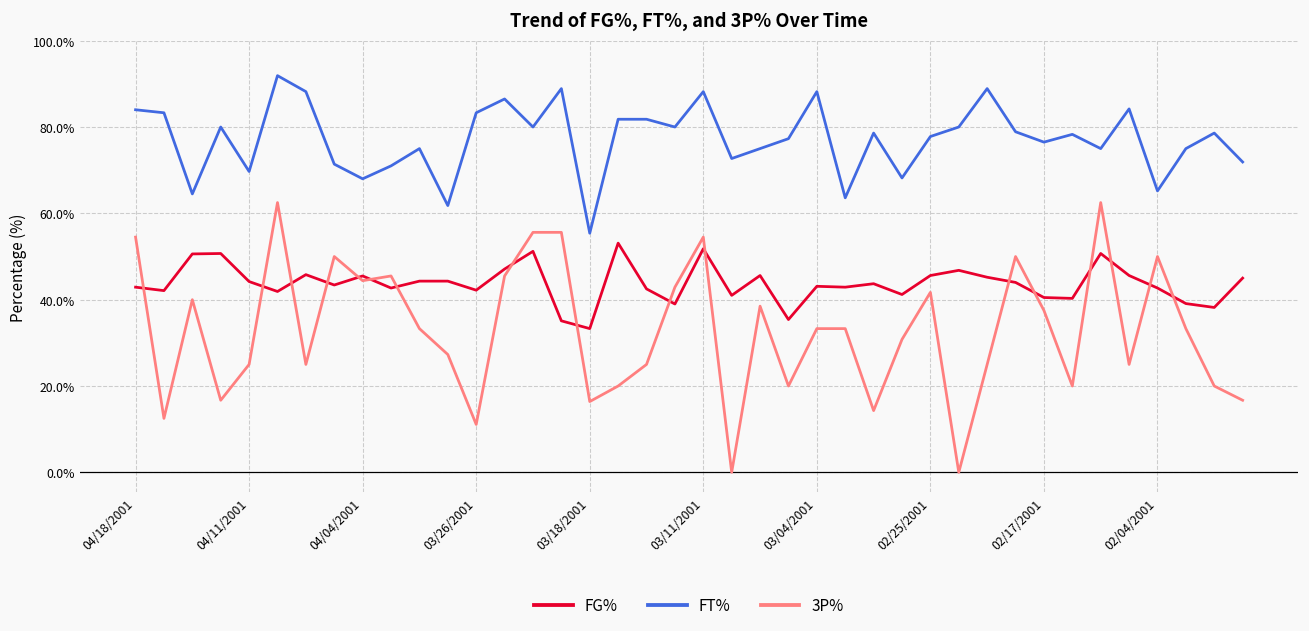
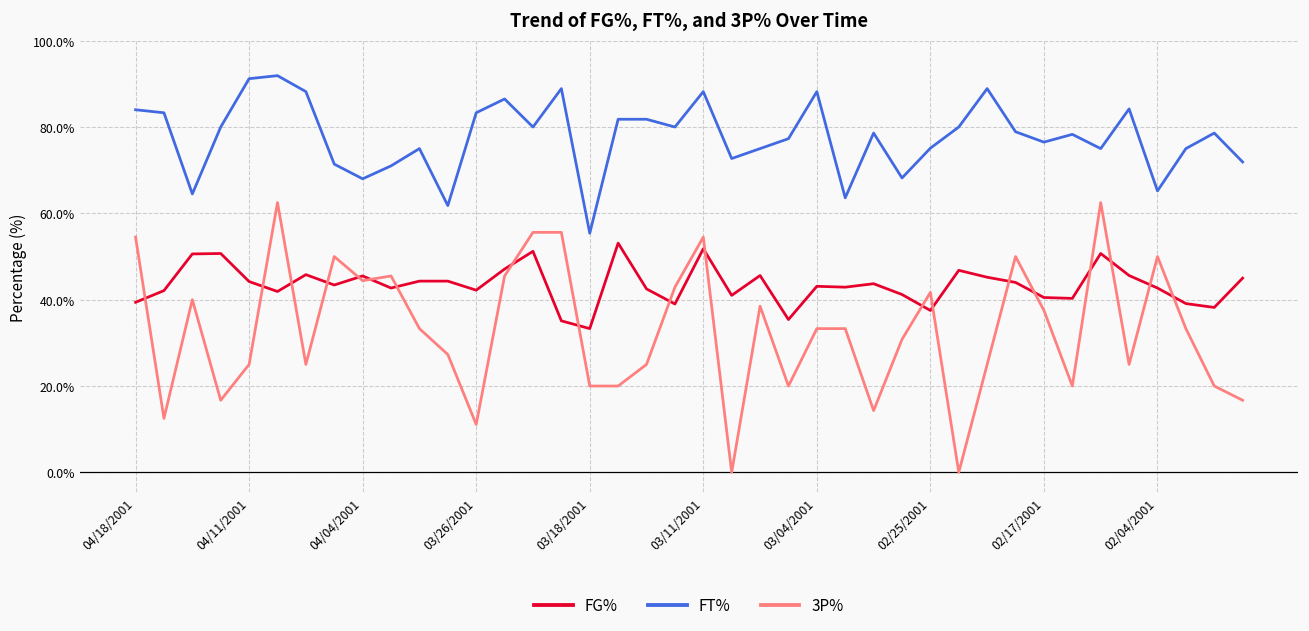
  {
    "FG%": {
-     "04/18/2001": "43%",
+     "04/18/2001": "39%",
      "04/11/2001": "44%",
      "04/04/2001": "46%",
      "03/26/2001": "42%",
      "03/18/2001": "33%",
      "03/11/2001": "52%",
      "03/04/2001": "43%",
-     "02/25/2001": "46%",
+     "02/25/2001": "38%",
      "02/17/2001": "41%",
      "02/04/2001": "43%"
    },
    "FT%": {
      "04/18/2001": "84%",
-     "04/11/2001": "70%",
+     "04/11/2001": "91%",
      "04/04/2001": "68%",
      "03/26/2001": "83%",
      "03/18/2001": "55%",
      "03/11/2001": "88%",
      "03/04/2001": "88%",
-     "02/25/2001": "78%",
+     "02/25/2001": "75%",
      "02/17/2001": "77%",
      "02/04/2001": "65%"
    },
    "3P%": {
      "04/18/2001": "55%",
      "04/11/2001": "25%",
      "04/04/2001": "44%",
      "03/26/2001": "11%",
-     "03/18/2001": "16%",
+     "03/18/2001": "20%",
      "03/11/2001": "55%",
      "03/04/2001": "33%",
      "02/25/2001": "42%",
      "02/17/2001": "38%",
      "02/04/2001": "50%"
    }
  }
